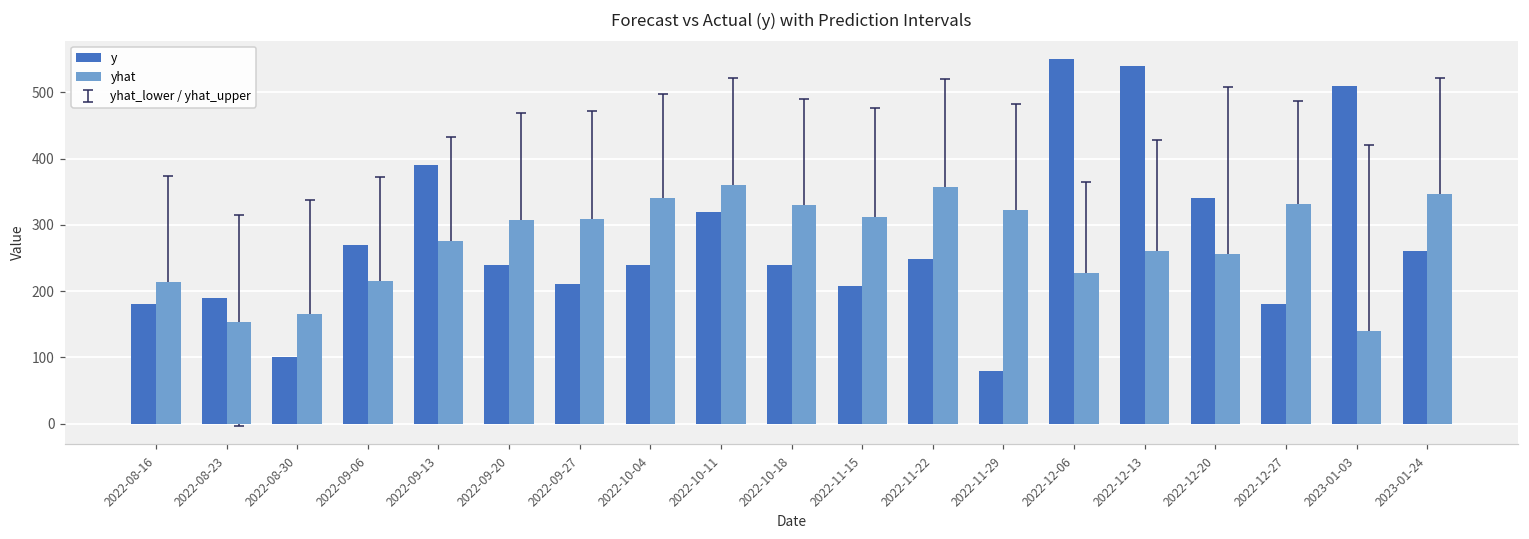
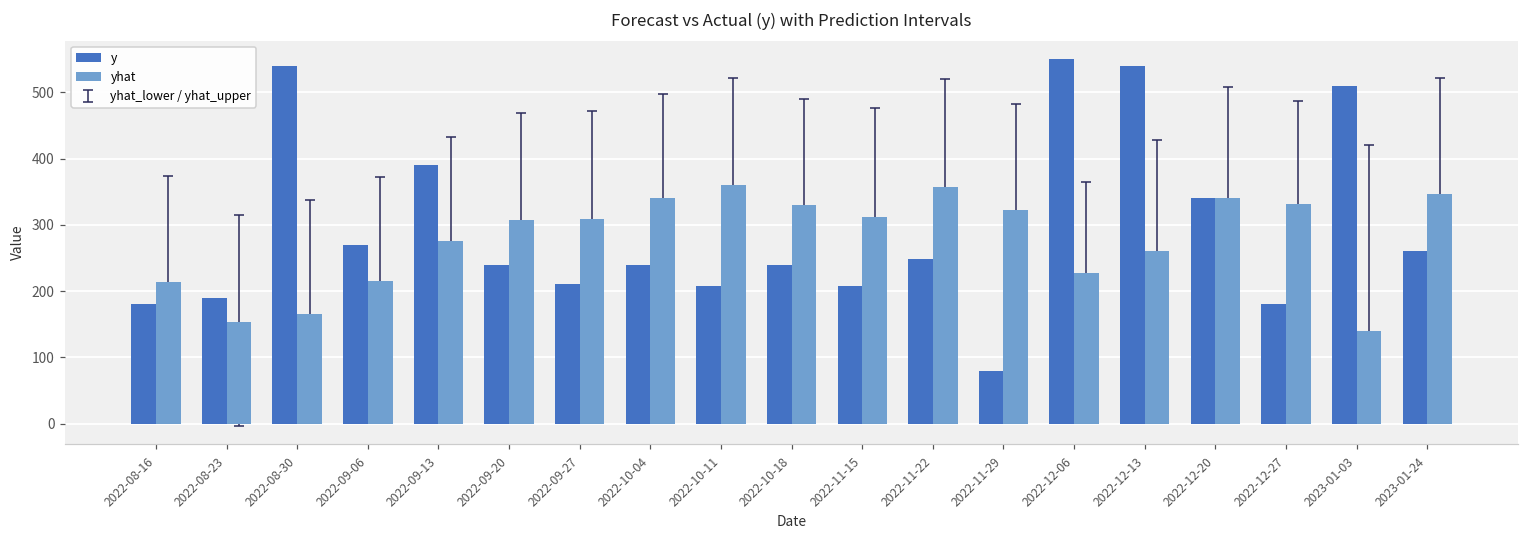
  {
    "y": {
      "2022-08-16": 180,
      "2022-08-23": 190,
-     "2022-08-30": 100,
+     "2022-08-30": 540,
      "2022-09-06": 270,
      "2022-09-13": 390,
      "2022-09-20": 240,
      "2022-09-27": 210,
      "2022-10-04": 240,
-     "2022-10-11": 320,
+     "2022-10-11": 210,
      "2022-10-18": 240,
      "2022-11-15": 210,
      "2022-11-22": 250,
      "2022-11-29": 80,
      "2022-12-06": 550,
      "2022-12-13": 540,
      "2022-12-20": 340,
      "2022-12-27": 180,
      "2023-01-03": 510,
      "2023-01-24": 260
    },
    "yhat": {
      "2022-08-16": 210,
      "2022-08-23": 150,
      "2022-08-30": 170,
      "2022-09-06": 210,
      "2022-09-13": 280,
      "2022-09-20": 310,
      "2022-09-27": 310,
      "2022-10-04": 340,
      "2022-10-11": 360,
      "2022-10-18": 330,
      "2022-11-15": 310,
      "2022-11-22": 360,
      "2022-11-29": 320,
      "2022-12-06": 230,
      "2022-12-13": 260,
-     "2022-12-20": 260,
+     "2022-12-20": 340,
      "2022-12-27": 330,
      "2023-01-03": 140,
      "2023-01-24": 350
    }
  }
